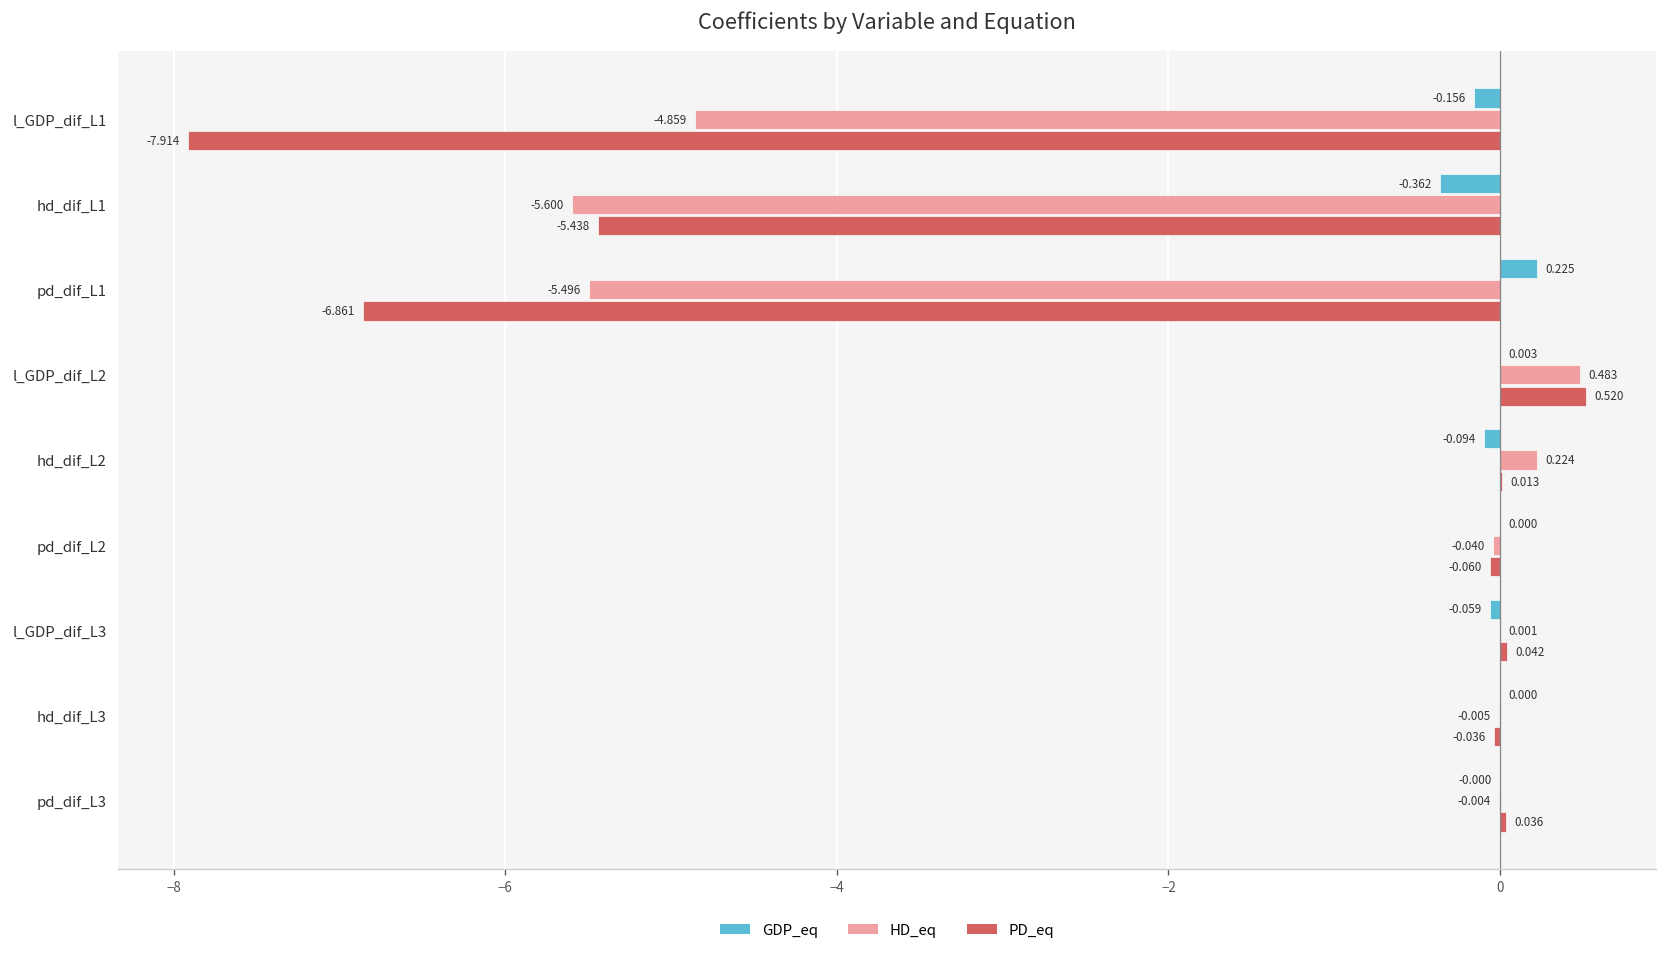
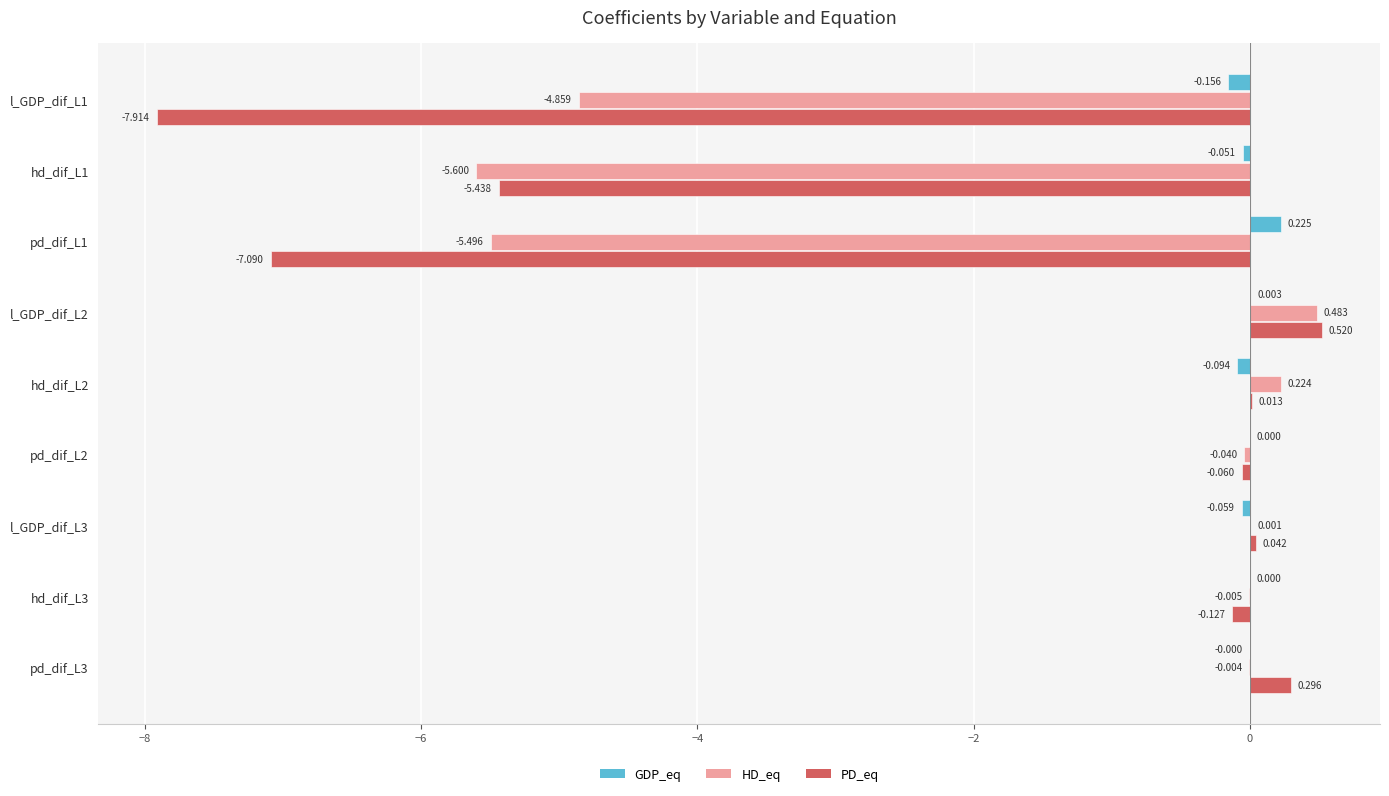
  {
    "GDP_eq": {
      "l_GDP_dif_L1": -0.156,
-     "hd_dif_L1": -0.362,
+     "hd_dif_L1": -0.051,
      "pd_dif_L1": 0.225,
      "l_GDP_dif_L2": 0.003,
      "hd_dif_L2": -0.094,
      "pd_dif_L2": 0.000,
      "l_GDP_dif_L3": -0.059,
      "hd_dif_L3": 0.000,
      "pd_dif_L3": -0.000
    },
    "HD_eq": {
      "l_GDP_dif_L1": -4.859,
      "hd_dif_L1": -5.600,
      "pd_dif_L1": -5.496,
      "l_GDP_dif_L2": 0.483,
      "hd_dif_L2": 0.224,
      "pd_dif_L2": -0.040,
      "l_GDP_dif_L3": 0.001,
      "hd_dif_L3": -0.005,
      "pd_dif_L3": -0.004
    },
    "PD_eq": {
      "l_GDP_dif_L1": -7.914,
      "hd_dif_L1": -5.438,
-     "pd_dif_L1": -6.861,
+     "pd_dif_L1": -7.090,
      "l_GDP_dif_L2": 0.520,
      "hd_dif_L2": 0.013,
      "pd_dif_L2": -0.060,
      "l_GDP_dif_L3": 0.042,
-     "hd_dif_L3": -0.036,
-     "pd_dif_L3": 0.036
+     "hd_dif_L3": -0.127,
+     "pd_dif_L3": 0.296
    }
  }
